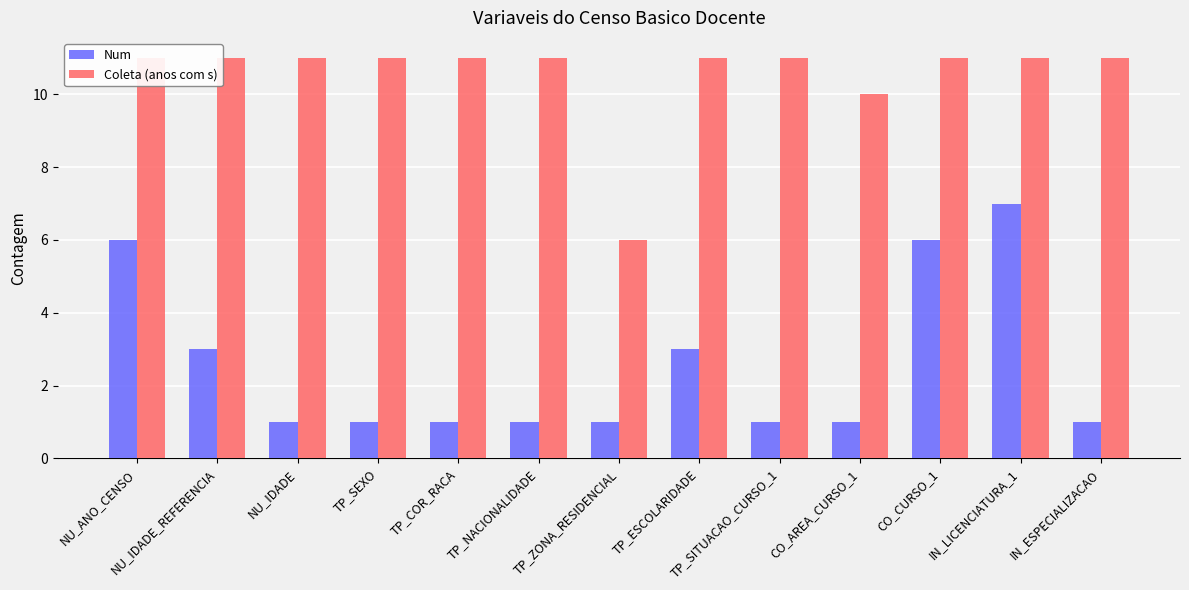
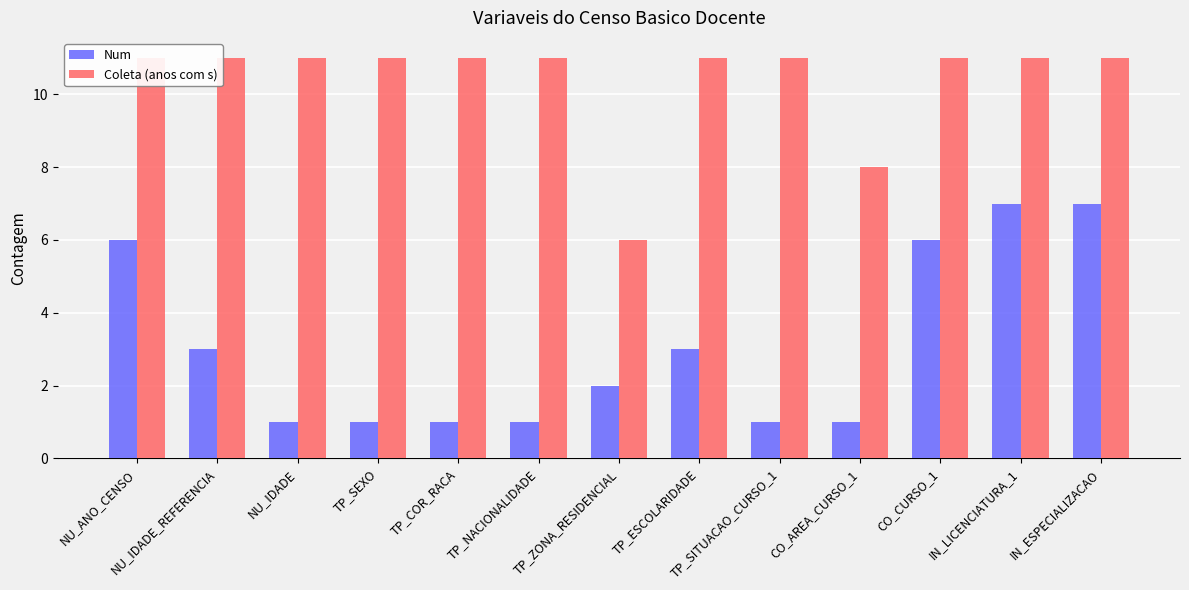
  {
    "Num": {
      "NU_ANO_CENSO": 6,
      "NU_IDADE_REFERENCIA": 3,
      "NU_IDADE": 1,
      "TP_SEXO": 1,
      "TP_COR_RACA": 1,
      "TP_NACIONALIDADE": 1,
-     "TP_ZONA_RESIDENCIAL": 1,
+     "TP_ZONA_RESIDENCIAL": 2,
      "TP_ESCOLARIDADE": 3,
      "TP_SITUACAO_CURSO_1": 1,
      "CO_AREA_CURSO_1": 1,
      "CO_CURSO_1": 6,
      "IN_LICENCIATURA_1": 7,
-     "IN_ESPECIALIZACAO": 1
+     "IN_ESPECIALIZACAO": 7
    },
    "Coleta (anos com s)": {
      "NU_IDADE_REFERENCIA": 11,
      "NU_IDADE": 11,
      "TP_SEXO": 11,
      "TP_COR_RACA": 11,
      "TP_NACIONALIDADE": 11,
      "TP_ZONA_RESIDENCIAL": 6,
      "TP_ESCOLARIDADE": 11,
      "TP_SITUACAO_CURSO_1": 11,
-     "CO_AREA_CURSO_1": 10,
+     "CO_AREA_CURSO_1": 8,
      "CO_CURSO_1": 11,
      "IN_LICENCIATURA_1": 11,
      "IN_ESPECIALIZACAO": 11
    }
  }
